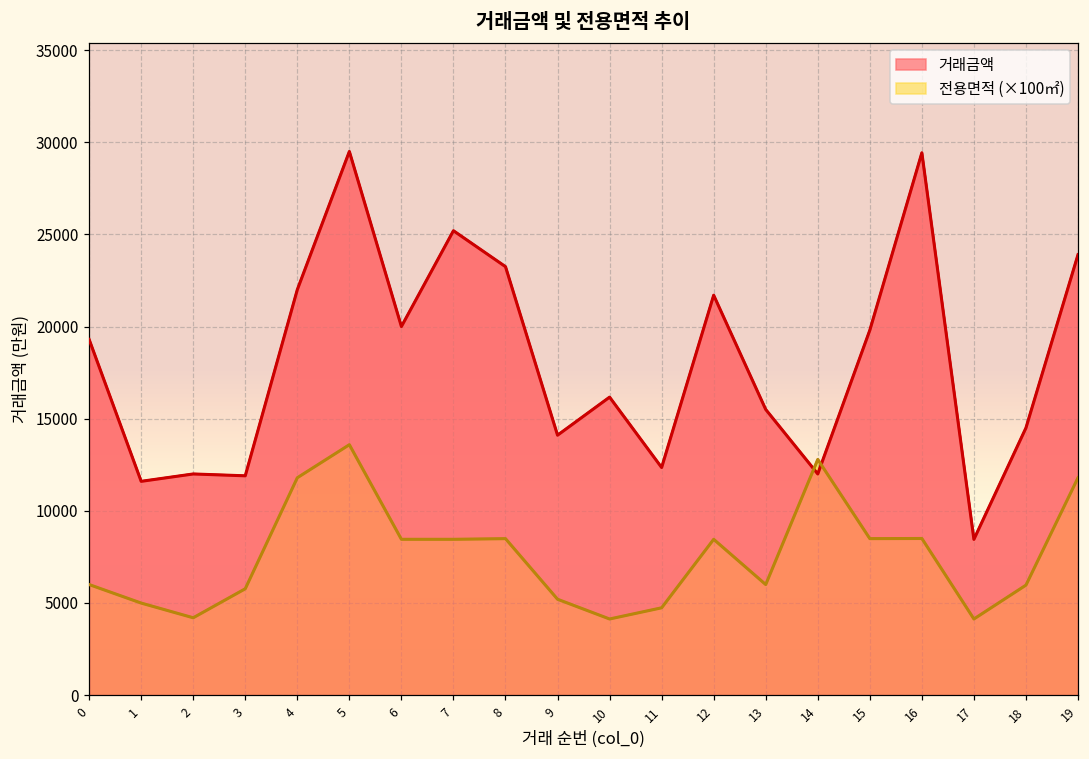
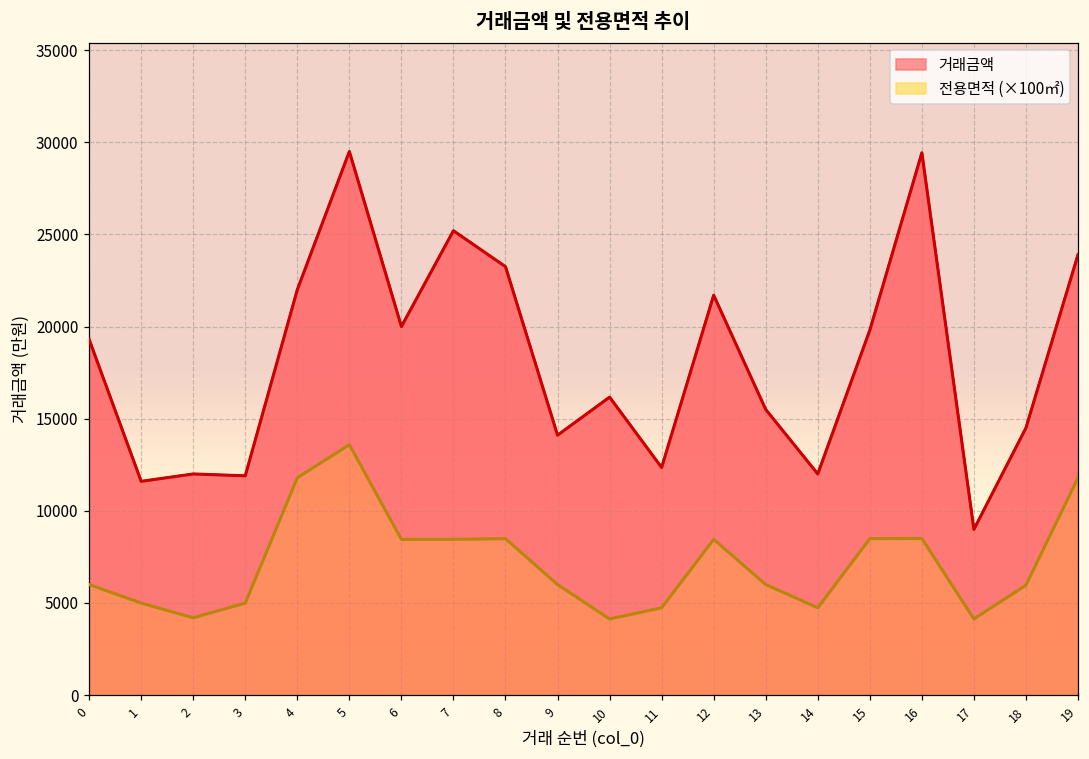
  {
    "거래금액": {
      "0": 19300,
      "1": 11600,
      "2": 12000,
      "3": 11900,
      "4": 22000,
      "5": 29500,
      "6": 20000,
      "7": 25200,
      "8": 23300,
      "9": 14100,
      "10": 16200,
      "11": 12400,
      "12": 21700,
      "13": 15500,
      "14": 12000,
      "15": 19800,
      "16": 29400,
-     "17": 8500,
+     "17": 9000,
      "18": 14500,
      "19": 23900
    },
    "전용면적 (×100㎡)": {
      "0": 6000,
      "1": 5000,
      "2": 4200,
-     "3": 5800,
+     "3": 5000,
      "4": 11800,
      "5": 13600,
      "6": 8500,
      "7": 8500,
      "8": 8500,
-     "9": 5200,
+     "9": 6000,
      "10": 4100,
      "11": 4700,
      "12": 8500,
      "13": 6000,
-     "14": 12800,
+     "14": 4700,
      "15": 8500,
      "16": 8500,
      "17": 4100,
      "18": 6000,
      "19": 11800
    }
  }
